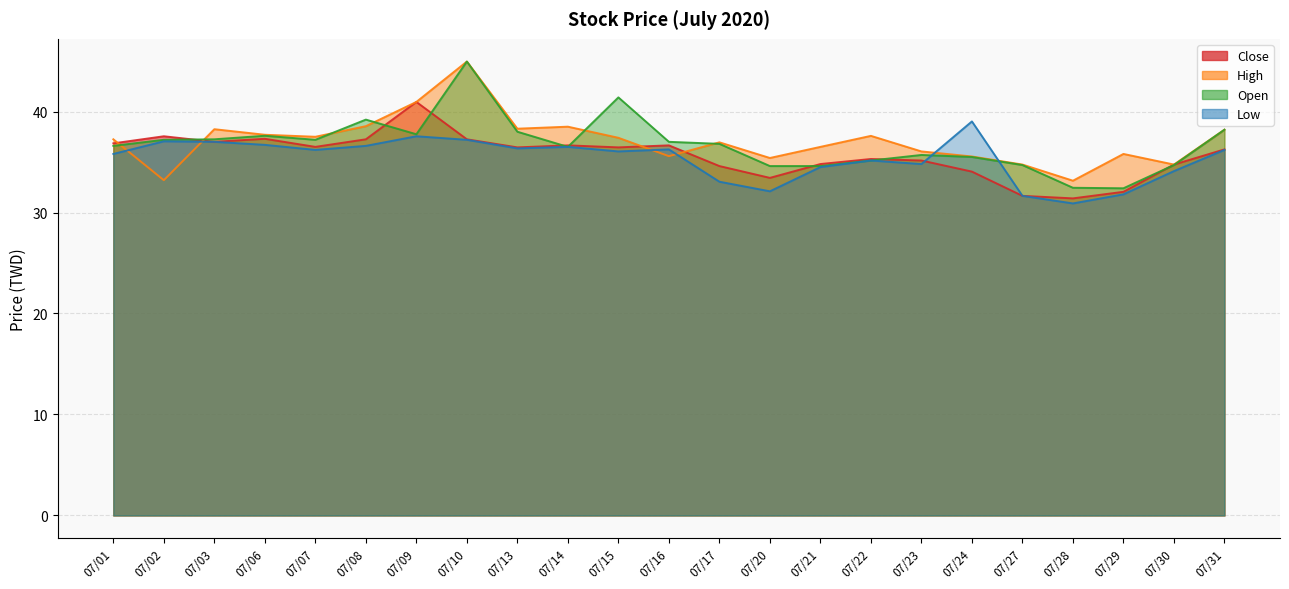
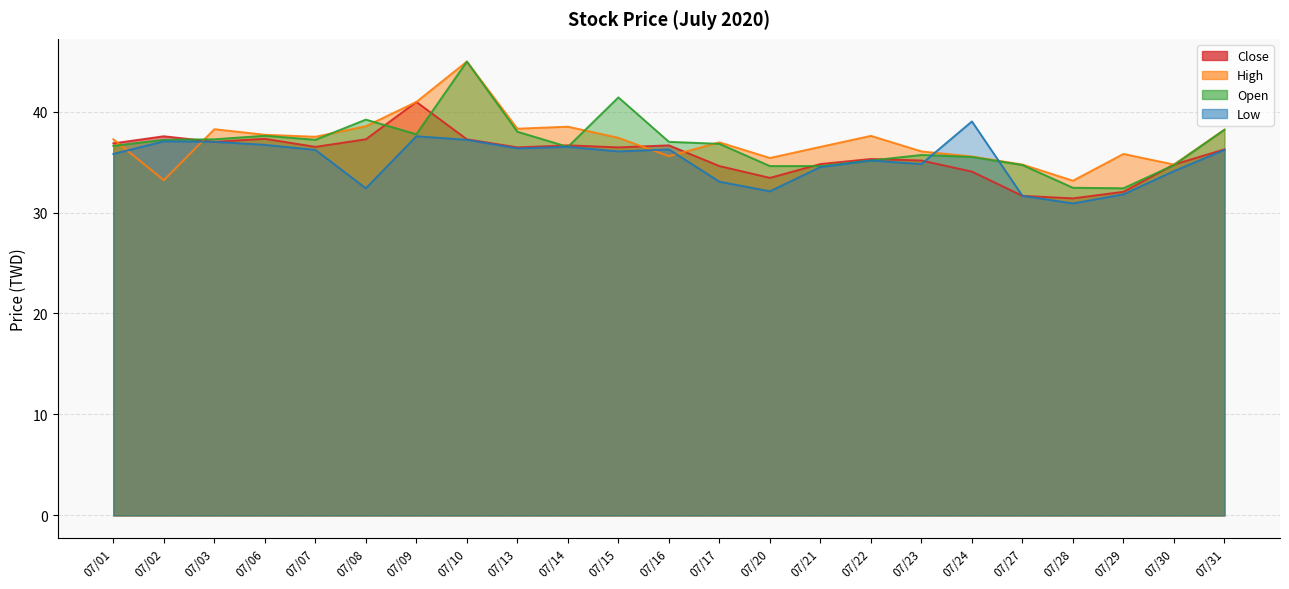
  {
    "Close": {
      "07/01": 36.9,
      "07/02": 37.6,
      "07/06": 37.3,
      "07/07": 36.5,
      "07/08": 37.3,
      "07/15": 36.5,
      "07/16": 36.7,
      "07/17": 34.6,
      "07/20": 33.4,
      "07/23": 35.2,
      "07/24": 34.1,
      "07/28": 31.4
    },
    "High": {
      "07/01": 37.3,
      "07/02": 33.2,
      "07/03": 38.3,
      "07/07": 37.5,
      "07/08": 38.6,
      "07/13": 38.3,
      "07/14": 38.5,
      "07/15": 37.4,
      "07/16": 35.6,
      "07/20": 35.4,
      "07/21": 36.5,
      "07/22": 37.6,
      "07/23": 36.1,
      "07/28": 33.2,
      "07/29": 35.8
    },
    "Open": {
      "07/01": 36.6,
      "07/07": 37.2,
      "07/08": 39.2,
      "07/13": 38.0,
      "07/15": 41.4,
      "07/16": 37.0,
      "07/20": 34.6,
      "07/23": 35.7,
      "07/28": 32.5,
      "07/29": 32.4
    },
    "Low": {
      "07/01": 35.8,
      "07/06": 36.7,
      "07/07": 36.2,
-     "07/08": 36.6,
+     "07/08": 32.4,
      "07/15": 36.1,
      "07/16": 36.3,
      "07/17": 33.1,
      "07/20": 32.1,
      "07/23": 34.8,
      "07/24": 39.0,
      "07/28": 30.9,
      "07/30": 34.1
    }
  }
